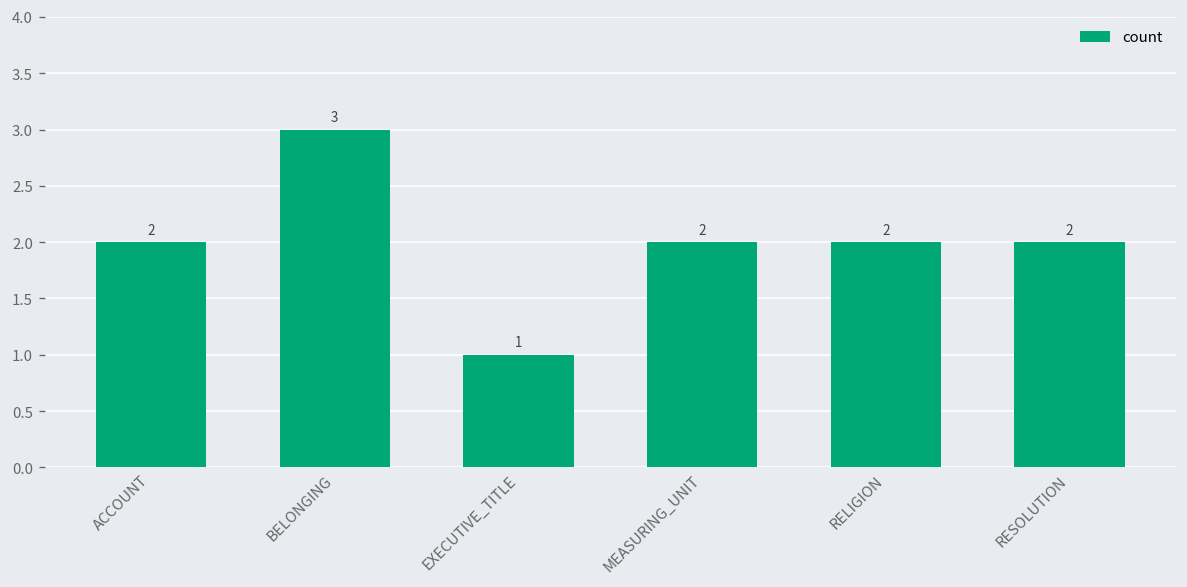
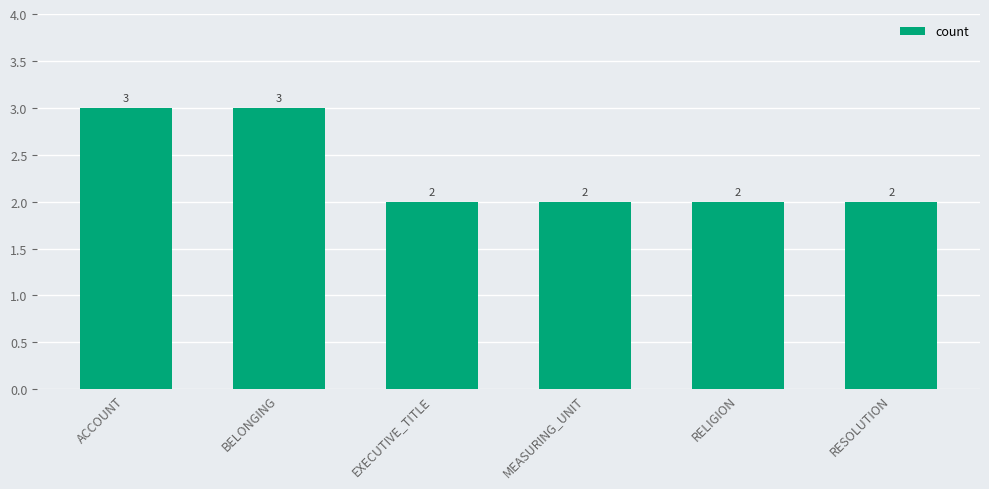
  {
-   "ACCOUNT": 2,
+   "ACCOUNT": 3,
    "BELONGING": 3,
-   "EXECUTIVE_TITLE": 1,
+   "EXECUTIVE_TITLE": 2,
    "MEASURING_UNIT": 2,
    "RELIGION": 2,
    "RESOLUTION": 2
  }
